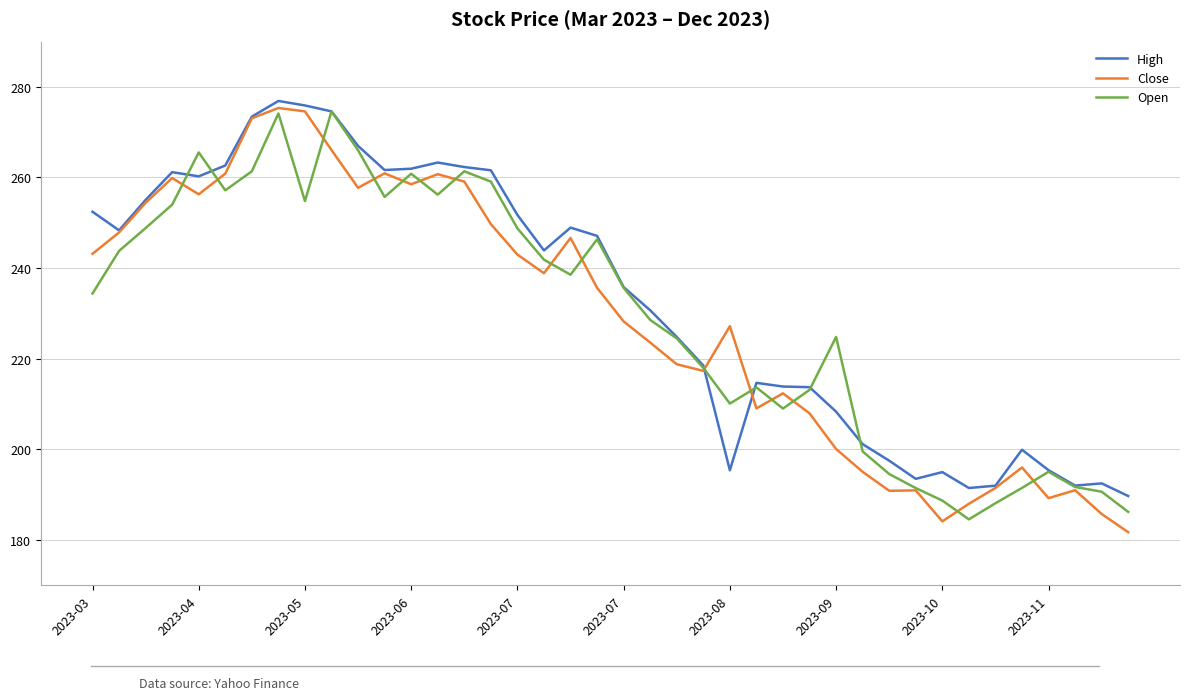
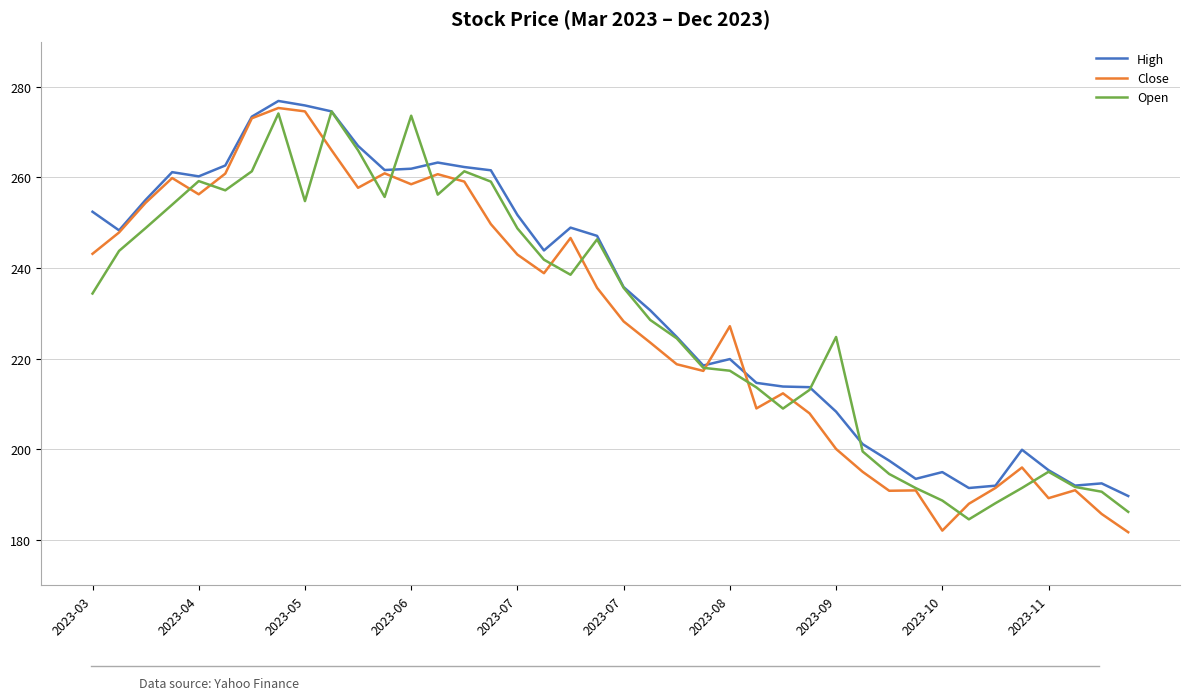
  {
    "High": {
      "2023-03": 252,
      "2023-04": 260,
      "2023-05": 276,
      "2023-06": 262,
-     "2023-08": 195,
+     "2023-08": 220,
      "2023-09": 208,
      "2023-10": 195
    },
    "Close": {
      "2023-03": 243,
      "2023-04": 256,
      "2023-05": 275,
      "2023-06": 258,
      "2023-08": 227,
      "2023-09": 200,
-     "2023-10": 184,
+     "2023-10": 182,
      "2023-11": 189
    },
    "Open": {
      "2023-03": 234,
-     "2023-04": 266,
+     "2023-04": 259,
      "2023-05": 255,
-     "2023-06": 261,
-     "2023-08": 210,
+     "2023-06": 274,
+     "2023-08": 217,
      "2023-09": 225,
      "2023-10": 189
    }
  }
